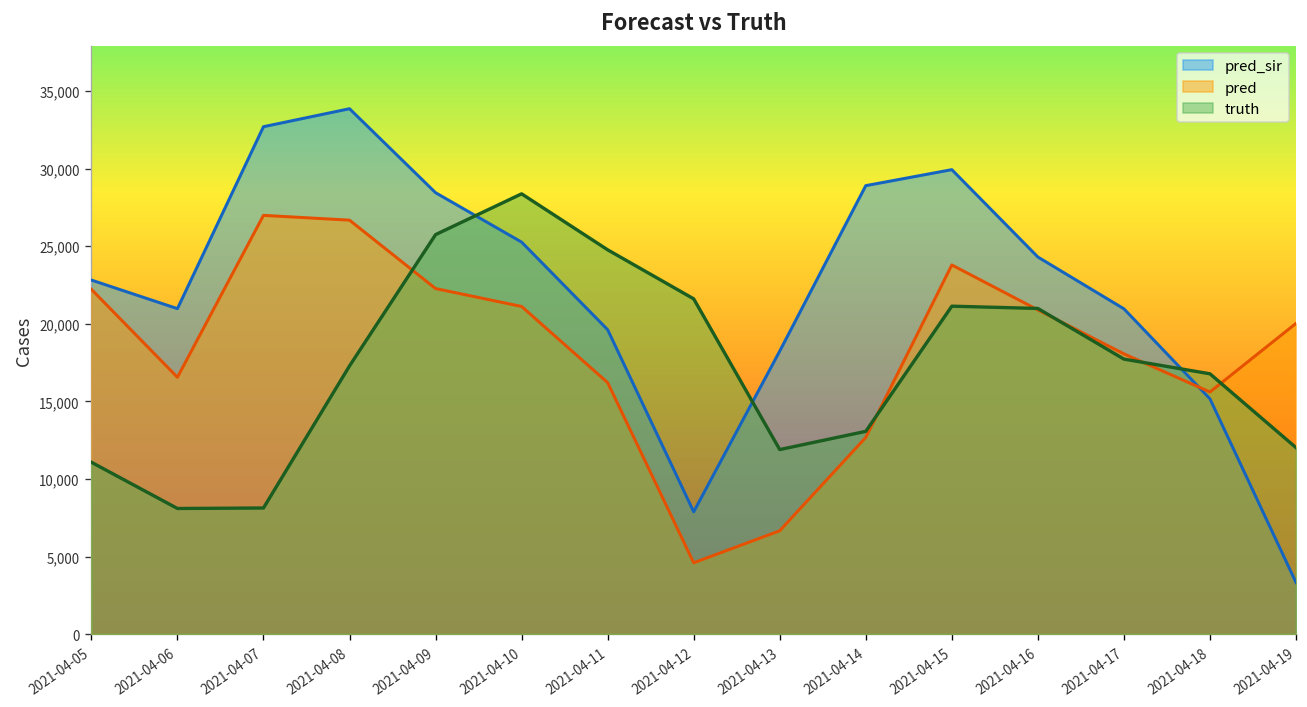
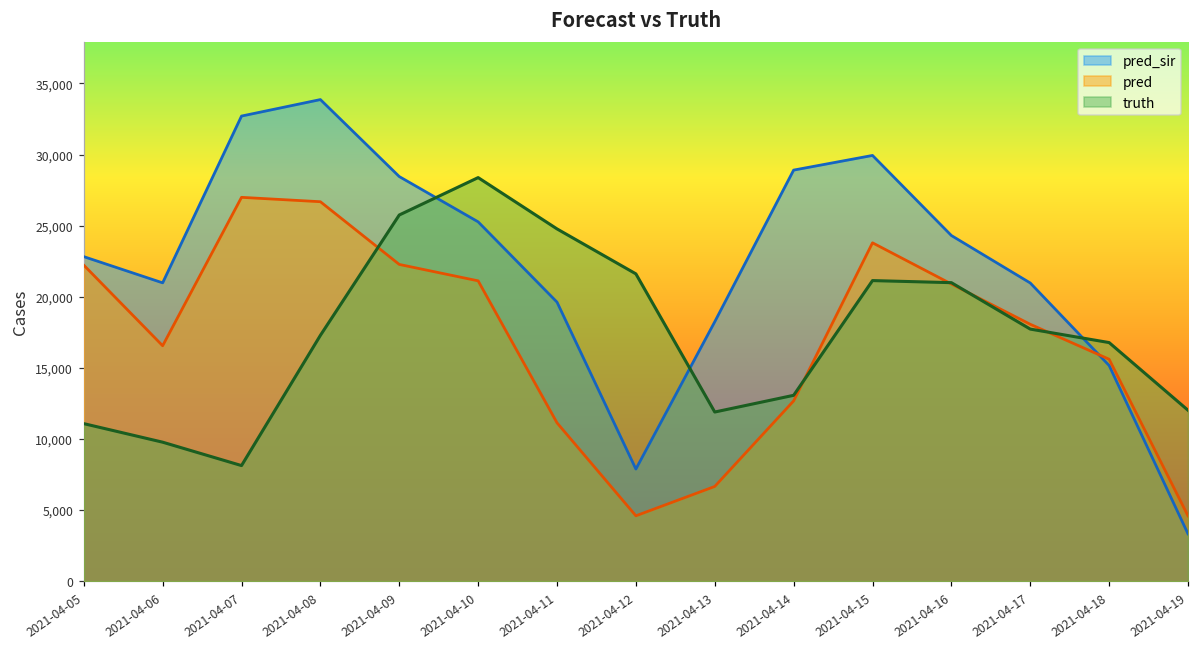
  {
    "pred_sir": {
      "2021-04-05": "22,800",
      "2021-04-06": "21,000",
      "2021-04-07": "32,700",
      "2021-04-08": "33,900",
      "2021-04-09": "28,500",
      "2021-04-10": "25,300",
      "2021-04-11": "19,600",
      "2021-04-12": "7,900",
      "2021-04-13": "18,200",
      "2021-04-14": "28,900",
      "2021-04-15": "29,900",
      "2021-04-16": "24,300",
      "2021-04-17": "21,000",
      "2021-04-18": "15,200",
      "2021-04-19": "3,300"
    },
    "pred": {
      "2021-04-05": "22,200",
      "2021-04-06": "16,600",
      "2021-04-07": "27,000",
      "2021-04-08": "26,700",
      "2021-04-09": "22,300",
      "2021-04-10": "21,100",
-     "2021-04-11": "16,200",
+     "2021-04-11": "11,100",
      "2021-04-12": "4,600",
      "2021-04-13": "6,700",
      "2021-04-14": "12,700",
      "2021-04-15": "23,800",
      "2021-04-17": "18,100",
      "2021-04-18": "15,600",
-     "2021-04-19": "20,000"
+     "2021-04-19": "4,600"
    },
    "truth": {
      "2021-04-05": "11,100",
-     "2021-04-06": "8,100",
+     "2021-04-06": "9,800",
      "2021-04-07": "8,100",
      "2021-04-08": "17,300",
      "2021-04-09": "25,800",
      "2021-04-10": "28,400",
      "2021-04-11": "24,800",
      "2021-04-12": "21,600",
      "2021-04-13": "11,900",
      "2021-04-14": "13,100",
      "2021-04-15": "21,100",
      "2021-04-17": "17,700",
      "2021-04-18": "16,800",
      "2021-04-19": "12,000"
    }
  }
